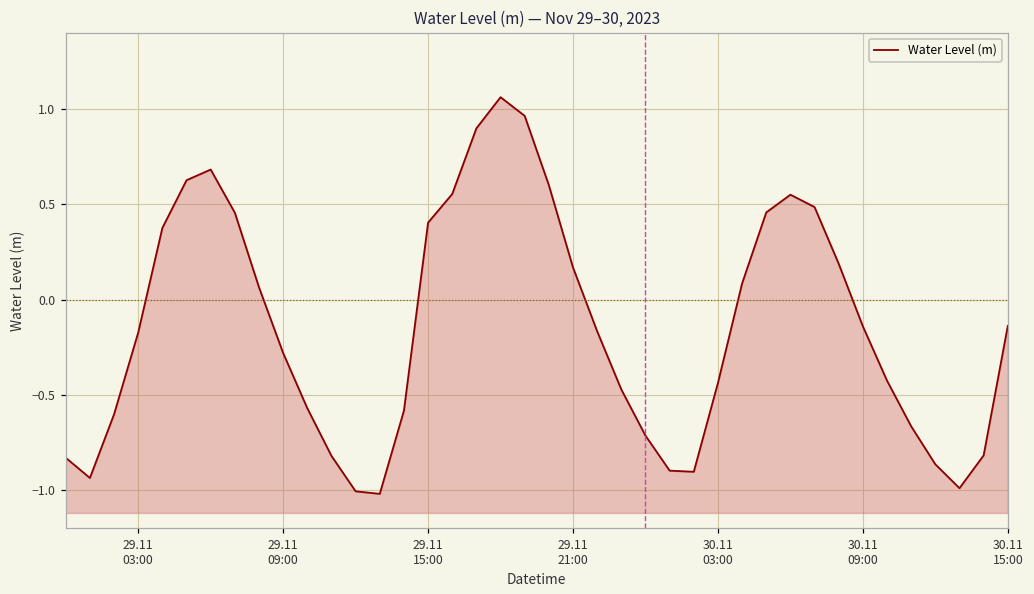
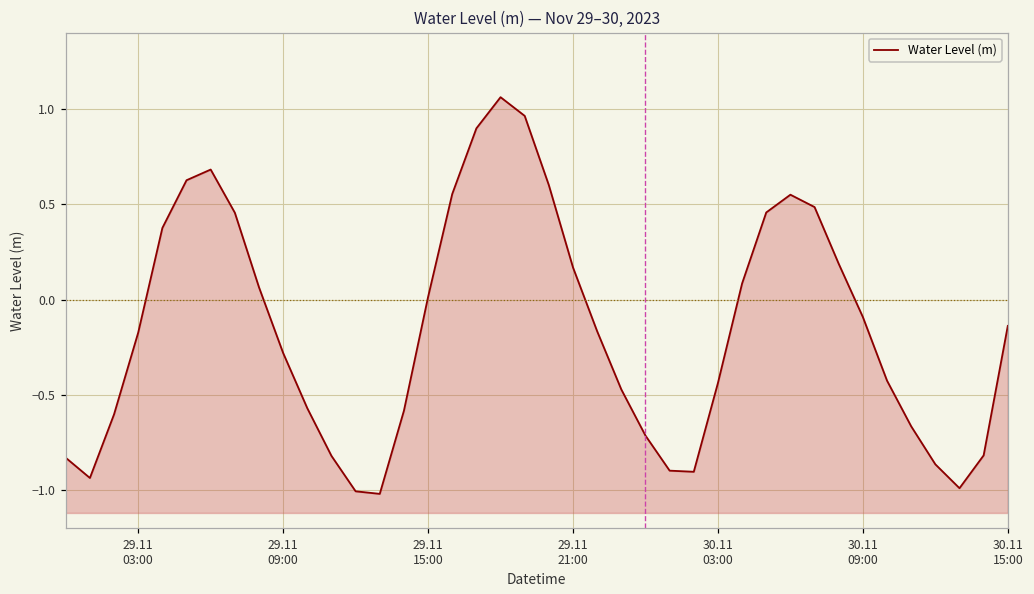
  {
    "29.11 03:00": -0.17,
    "29.11 09:00": -0.28,
-   "29.11 15:00": 0.40,
+   "29.11 15:00": 0.01,
    "29.11 21:00": 0.17,
    "30.11 03:00": -0.44,
-   "30.11 09:00": -0.14,
+   "30.11 09:00": -0.09,
    "30.11 15:00": -0.14
  }
